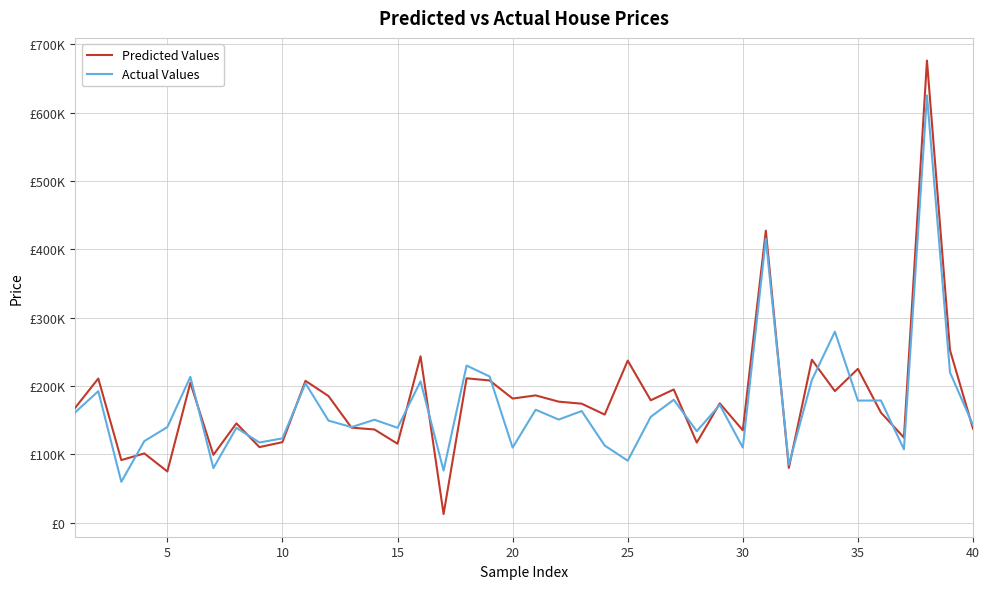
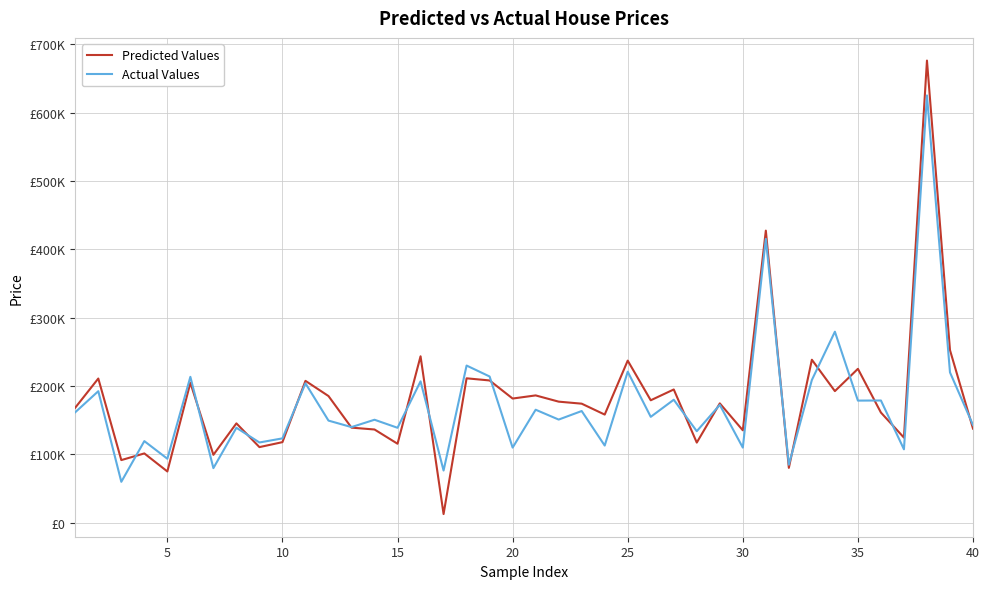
  {
    "Predicted Values": {
      "5": "£80000",
      "10": "£120000",
      "15": "£120000",
      "20": "£180000",
      "25": "£240000",
      "30": "£140000",
      "35": "£230000",
      "40": "£140000"
    },
    "Actual Values": {
-     "5": "£140000",
+     "5": "£90000",
      "10": "£120000",
      "15": "£140000",
      "20": "£110000",
-     "25": "£90000",
+     "25": "£220000",
      "30": "£110000",
      "35": "£180000",
      "40": "£140000"
    }
  }
